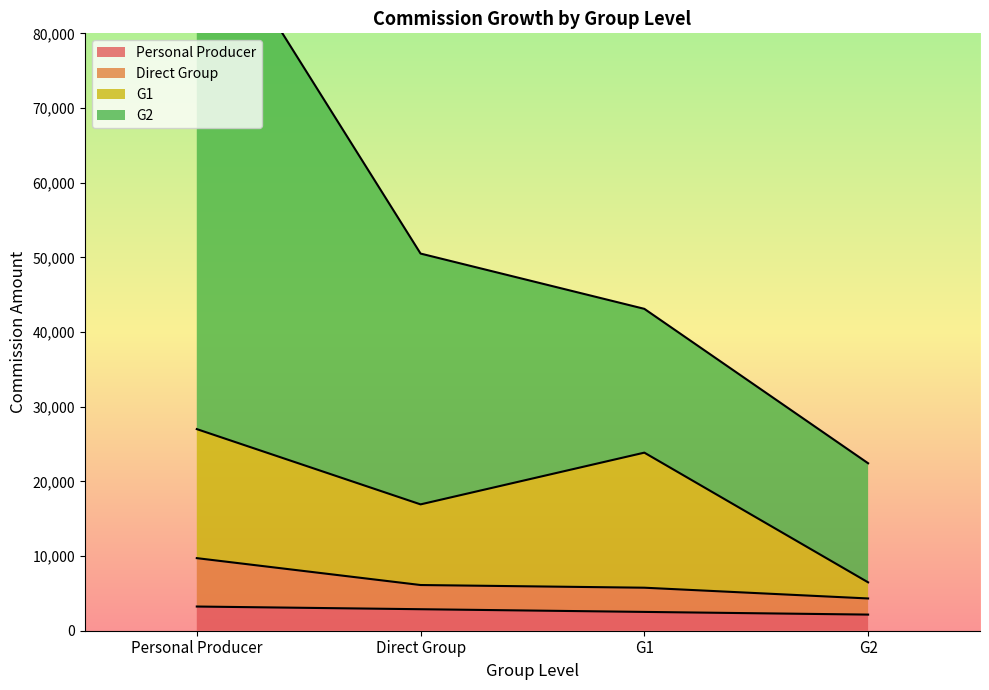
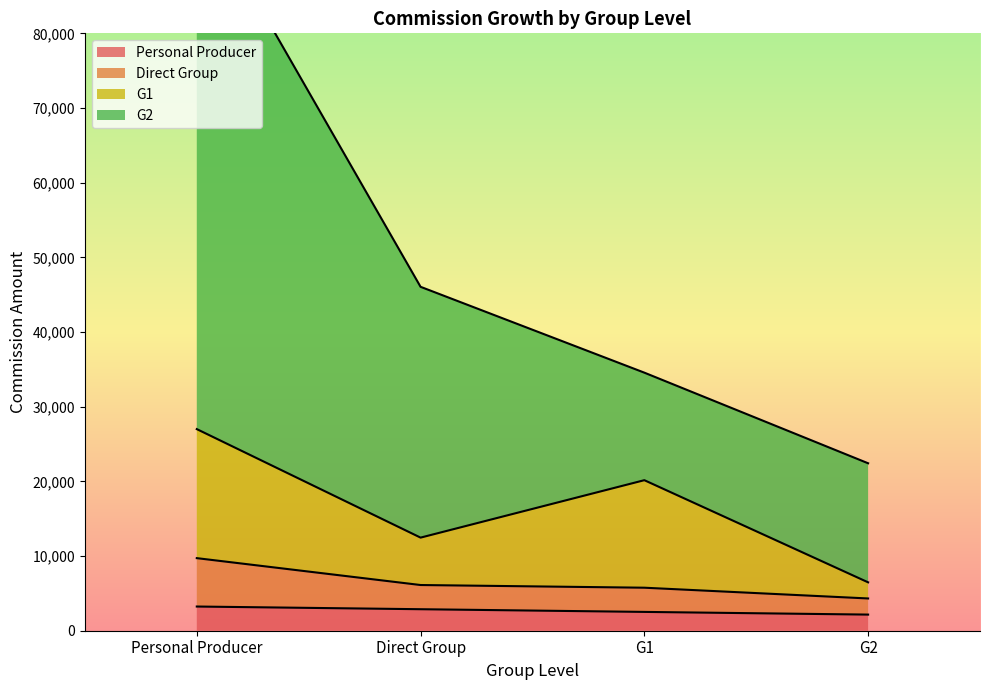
  {
    "G1": {
      "Personal Producer": "17,000",
-     "Direct Group": "11,000",
-     "G1": "18,000",
+     "Direct Group": "6,000",
+     "G1": "14,000",
      "G2": "2,000"
    },
    "G2": {
      "Direct Group": "34,000",
-     "G1": "19,000",
+     "G1": "14,000",
      "G2": "16,000"
    }
  }
